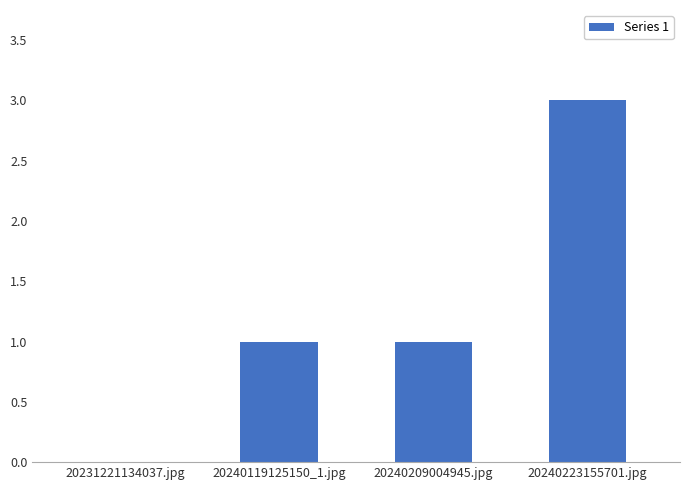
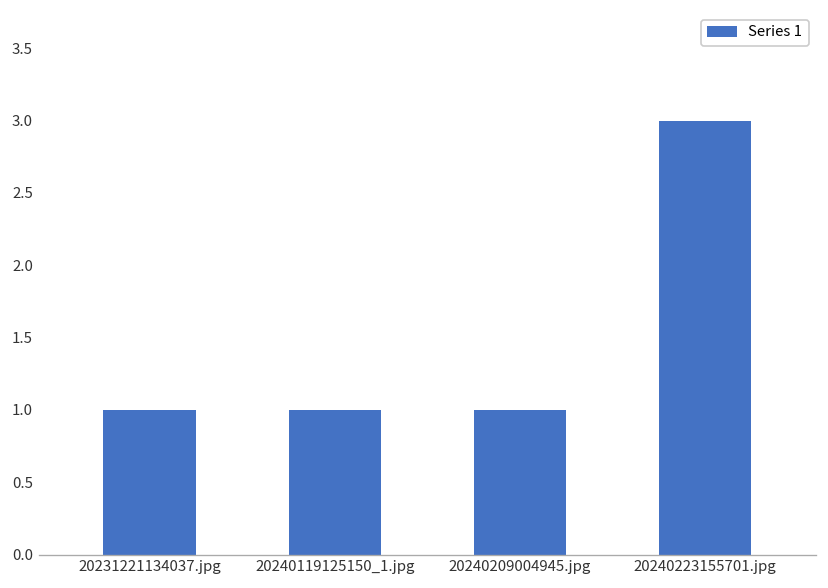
  {
-   "20231221134037.jpg": 0,
+   "20231221134037.jpg": 1,
    "20240119125150_1.jpg": 1,
    "20240209004945.jpg": 1,
    "20240223155701.jpg": 3
  }
